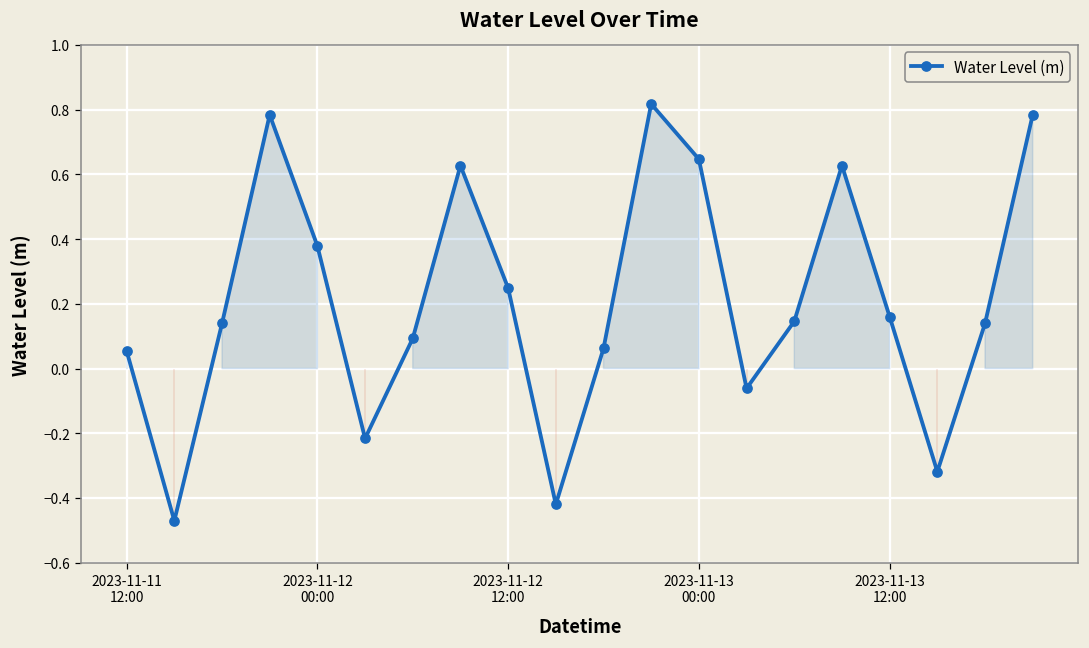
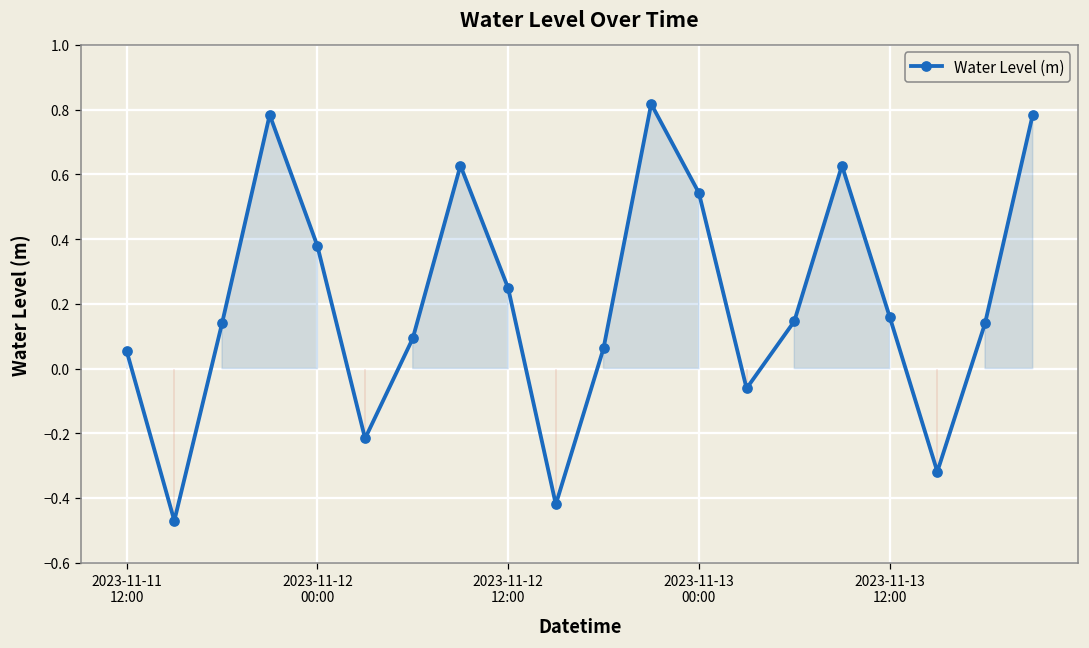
  {
    "2023-11-11 12:00": 0.05,
    "2023-11-12 00:00": 0.38,
    "2023-11-12 12:00": 0.25,
-   "2023-11-13 00:00": 0.65,
+   "2023-11-13 00:00": 0.54,
    "2023-11-13 12:00": 0.16
  }
